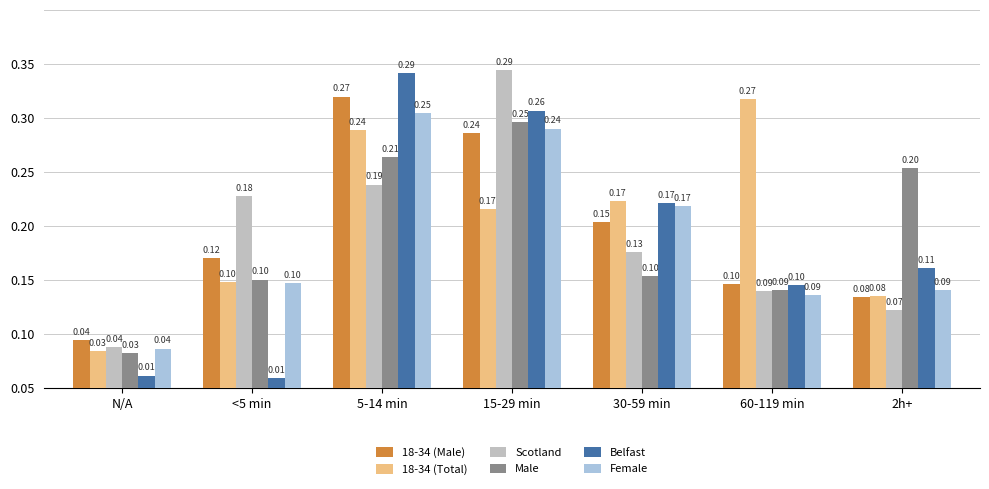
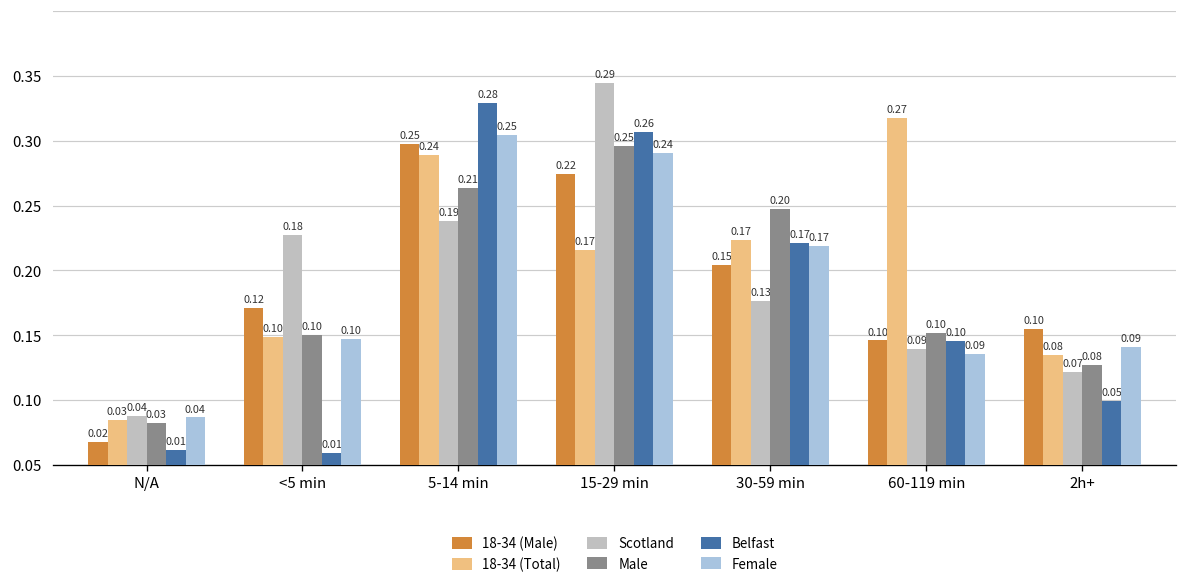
  {
    "18-34 (Male)": {
-     "N/A": 0.04,
+     "N/A": 0.02,
      "<5 min": 0.12,
-     "5-14 min": 0.27,
-     "15-29 min": 0.24,
+     "5-14 min": 0.25,
+     "15-29 min": 0.22,
      "30-59 min": 0.15,
      "60-119 min": 0.10,
-     "2h+": 0.08
+     "2h+": 0.10
    },
    "18-34 (Total)": {
      "N/A": 0.03,
      "<5 min": 0.10,
      "5-14 min": 0.24,
      "15-29 min": 0.17,
      "30-59 min": 0.17,
      "60-119 min": 0.27,
      "2h+": 0.08
    },
    "Male": {
      "N/A": 0.03,
      "<5 min": 0.10,
      "5-14 min": 0.21,
      "15-29 min": 0.25,
-     "30-59 min": 0.10,
-     "60-119 min": 0.09,
-     "2h+": 0.20
+     "30-59 min": 0.20,
+     "60-119 min": 0.10,
+     "2h+": 0.08
    },
    "Belfast": {
      "N/A": 0.01,
      "<5 min": 0.01,
-     "5-14 min": 0.29,
+     "5-14 min": 0.28,
      "15-29 min": 0.26,
      "30-59 min": 0.17,
      "60-119 min": 0.10,
-     "2h+": 0.11
+     "2h+": 0.05
    }
  }
